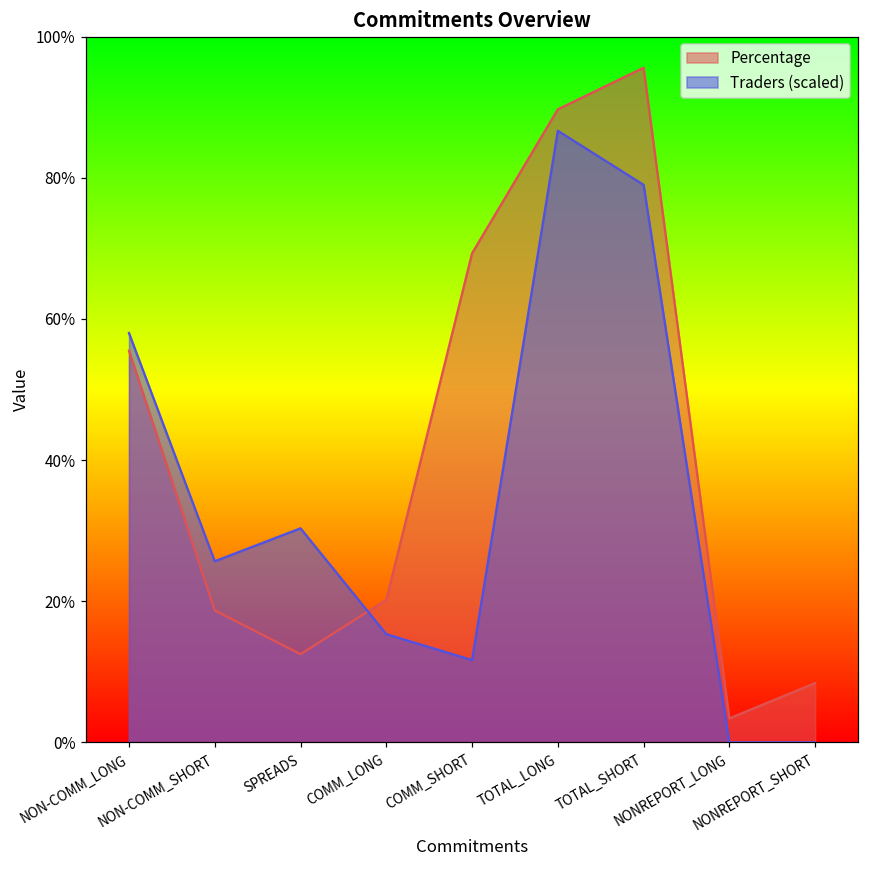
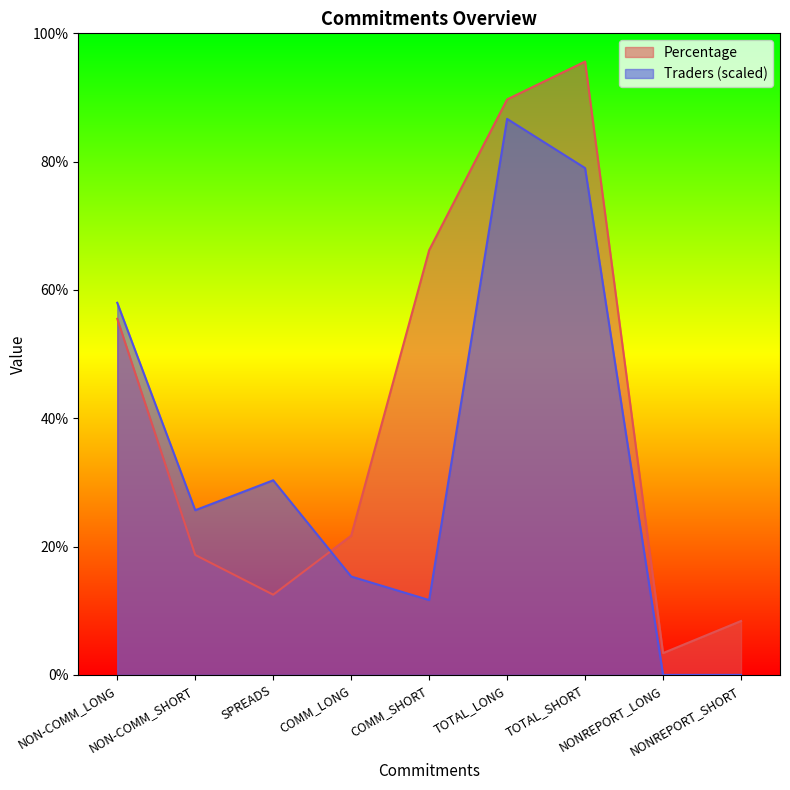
  {
    "Percentage": {
      "NON-COMM_LONG": "56%",
      "NON-COMM_SHORT": "19%",
      "SPREADS": "13%",
-     "COMM_LONG": "20%",
-     "COMM_SHORT": "69%",
+     "COMM_LONG": "22%",
+     "COMM_SHORT": "66%",
      "TOTAL_LONG": "90%",
      "TOTAL_SHORT": "96%",
      "NONREPORT_LONG": "3%",
      "NONREPORT_SHORT": "8%"
    },
    "Traders (scaled)": {
      "NON-COMM_LONG": "58%",
      "NON-COMM_SHORT": "26%",
      "SPREADS": "30%",
      "COMM_LONG": "15%",
      "COMM_SHORT": "12%",
      "TOTAL_LONG": "87%",
      "TOTAL_SHORT": "79%",
      "NONREPORT_LONG": "0%",
      "NONREPORT_SHORT": "0%"
    }
  }
